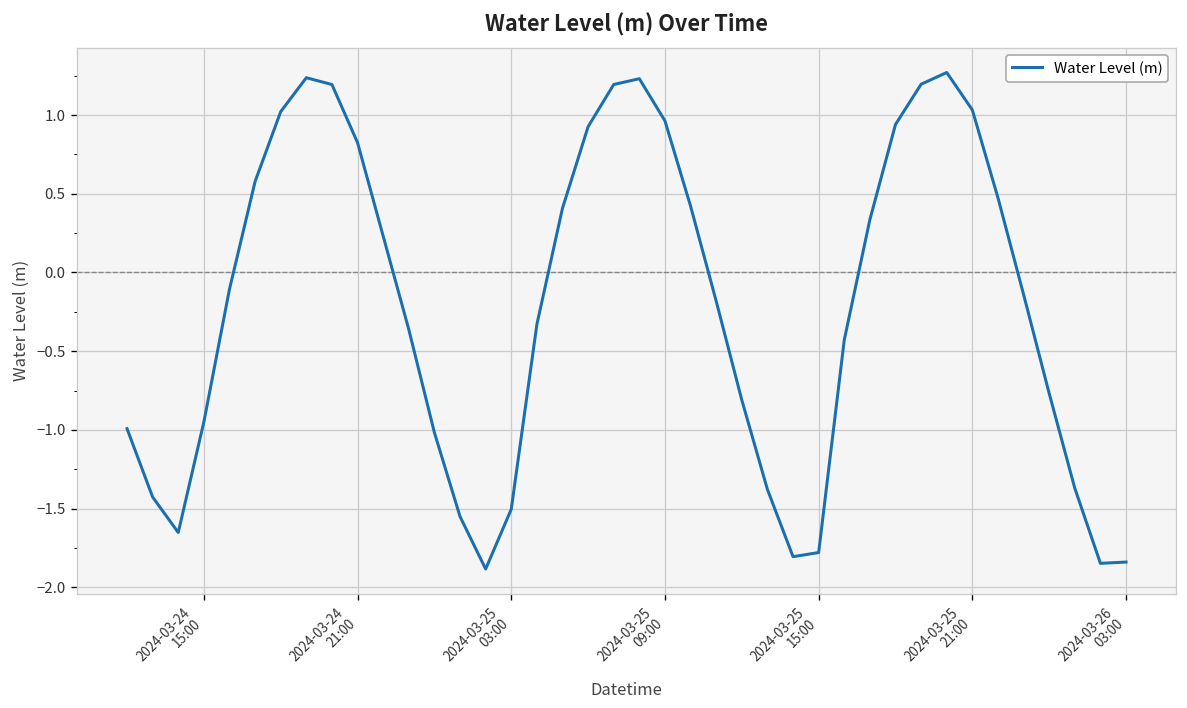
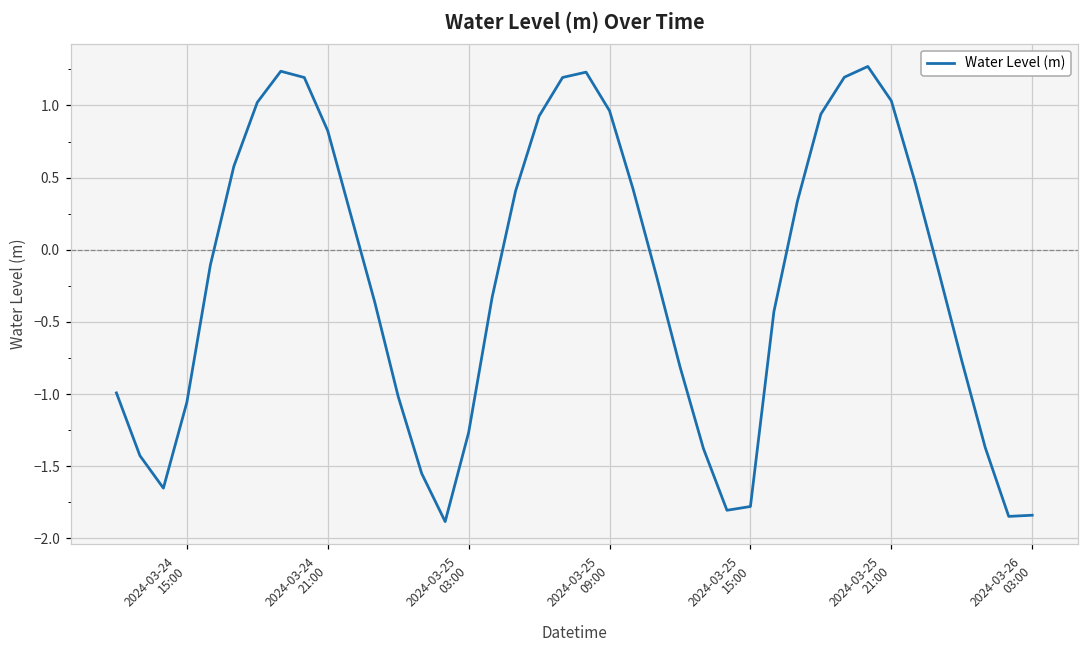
  {
-   "2024-03-24 15:00": -0.95,
+   "2024-03-24 15:00": -1.06,
    "2024-03-24 21:00": 0.82,
-   "2024-03-25 03:00": -1.50,
+   "2024-03-25 03:00": -1.27,
    "2024-03-25 09:00": 0.96,
    "2024-03-25 15:00": -1.78,
    "2024-03-25 21:00": 1.03,
    "2024-03-26 03:00": -1.84
  }
